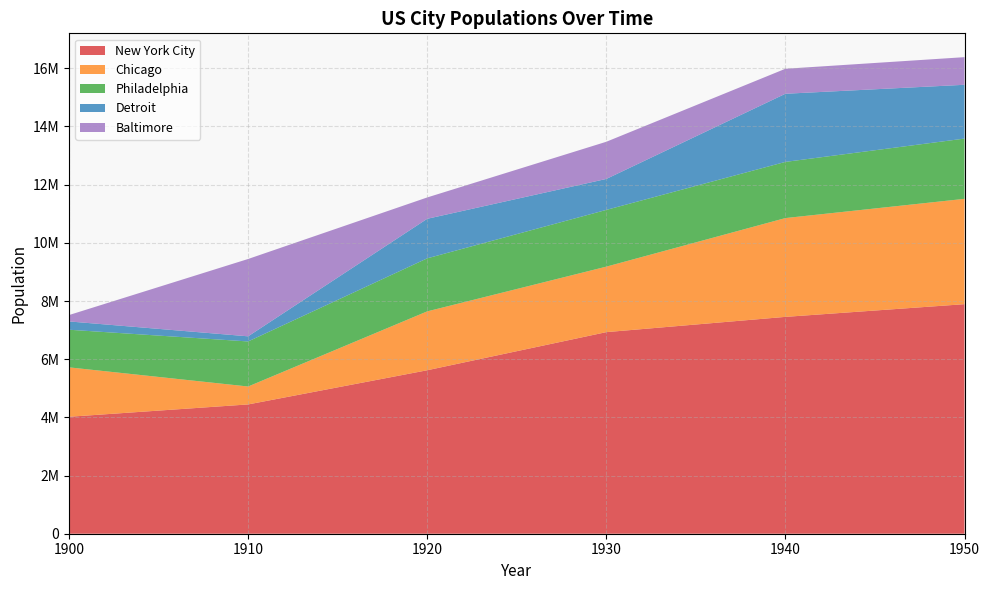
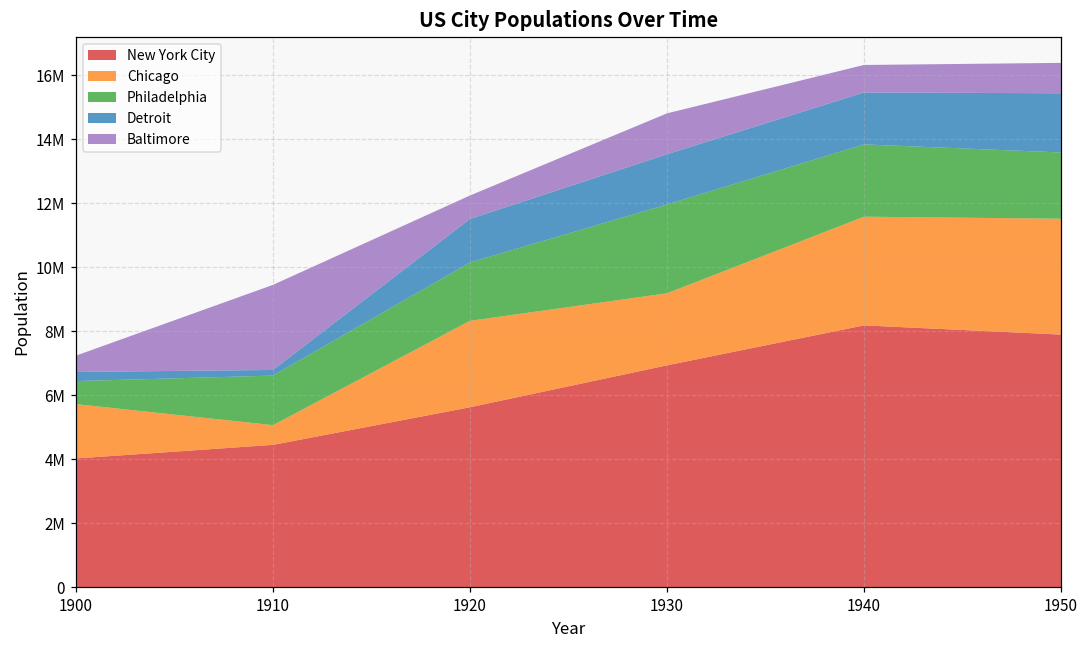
  {
    "New York City": {
      "1900": 4000000,
      "1910": 4400000,
      "1920": 5600000,
      "1930": 6900000,
-     "1940": 7500000,
+     "1940": 8200000,
      "1950": 7900000
    },
    "Chicago": {
      "1900": 1700000,
      "1910": 600000,
-     "1920": 2000000,
+     "1920": 2700000,
      "1930": 2300000,
      "1940": 3400000,
      "1950": 3600000
    },
    "Philadelphia": {
-     "1900": 1300000,
+     "1900": 700000,
      "1910": 1500000,
      "1920": 1800000,
-     "1930": 2000000,
-     "1940": 1900000,
+     "1930": 2800000,
+     "1940": 2300000,
      "1950": 2100000
    },
    "Detroit": {
      "1900": 300000,
      "1910": 200000,
      "1920": 1400000,
-     "1930": 1100000,
-     "1940": 2300000,
+     "1930": 1600000,
+     "1940": 1600000,
      "1950": 1800000
    },
    "Baltimore": {
-     "1900": 200000,
+     "1900": 500000,
      "1910": 2700000,
      "1920": 700000,
      "1930": 1300000,
      "1940": 900000,
      "1950": 900000
    }
  }
